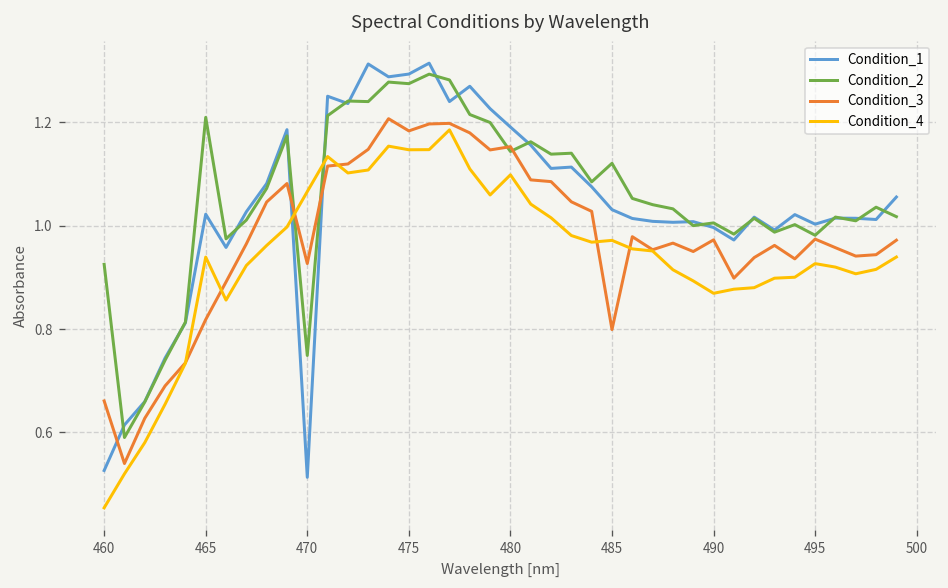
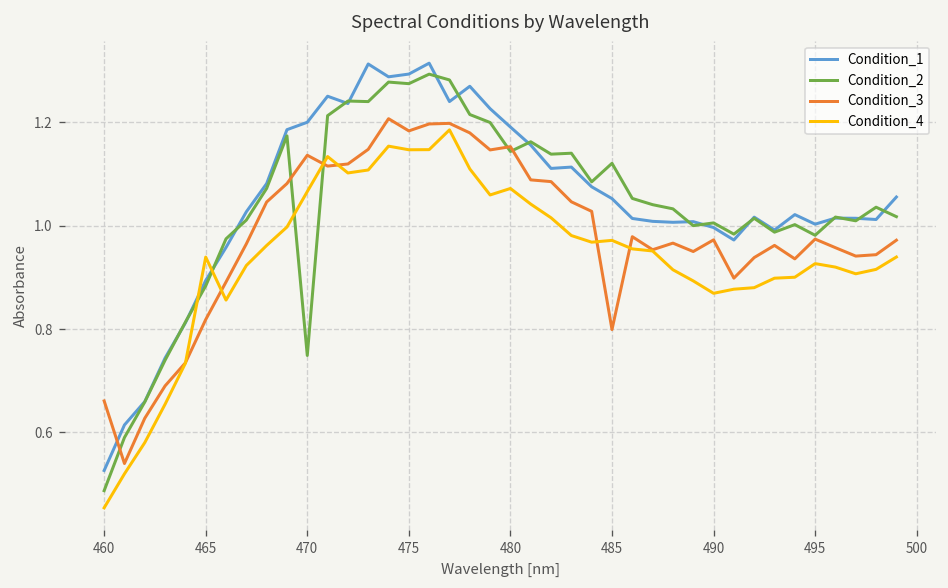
  {
    "Condition_1": {
      "460": 0.53,
-     "465": 1.02,
-     "470": 0.51,
+     "465": 0.89,
+     "470": 1.20,
      "475": 1.29,
      "480": 1.19,
-     "485": 1.03,
+     "485": 1.05,
      "490": 1.00,
      "495": 1.00
    },
    "Condition_2": {
-     "460": 0.93,
-     "465": 1.21,
+     "460": 0.49,
+     "465": 0.88,
      "470": 0.75,
      "475": 1.27,
      "480": 1.14,
      "485": 1.12,
      "490": 1.01,
      "495": 0.98
    },
    "Condition_3": {
      "460": 0.66,
      "465": 0.82,
-     "470": 0.93,
+     "470": 1.14,
      "475": 1.18,
      "480": 1.15,
      "485": 0.80,
      "490": 0.97,
      "495": 0.97
    },
    "Condition_4": {
      "460": 0.45,
      "465": 0.94,
      "470": 1.07,
      "475": 1.15,
-     "480": 1.10,
+     "480": 1.07,
      "485": 0.97,
      "490": 0.87,
      "495": 0.93
    }
  }
